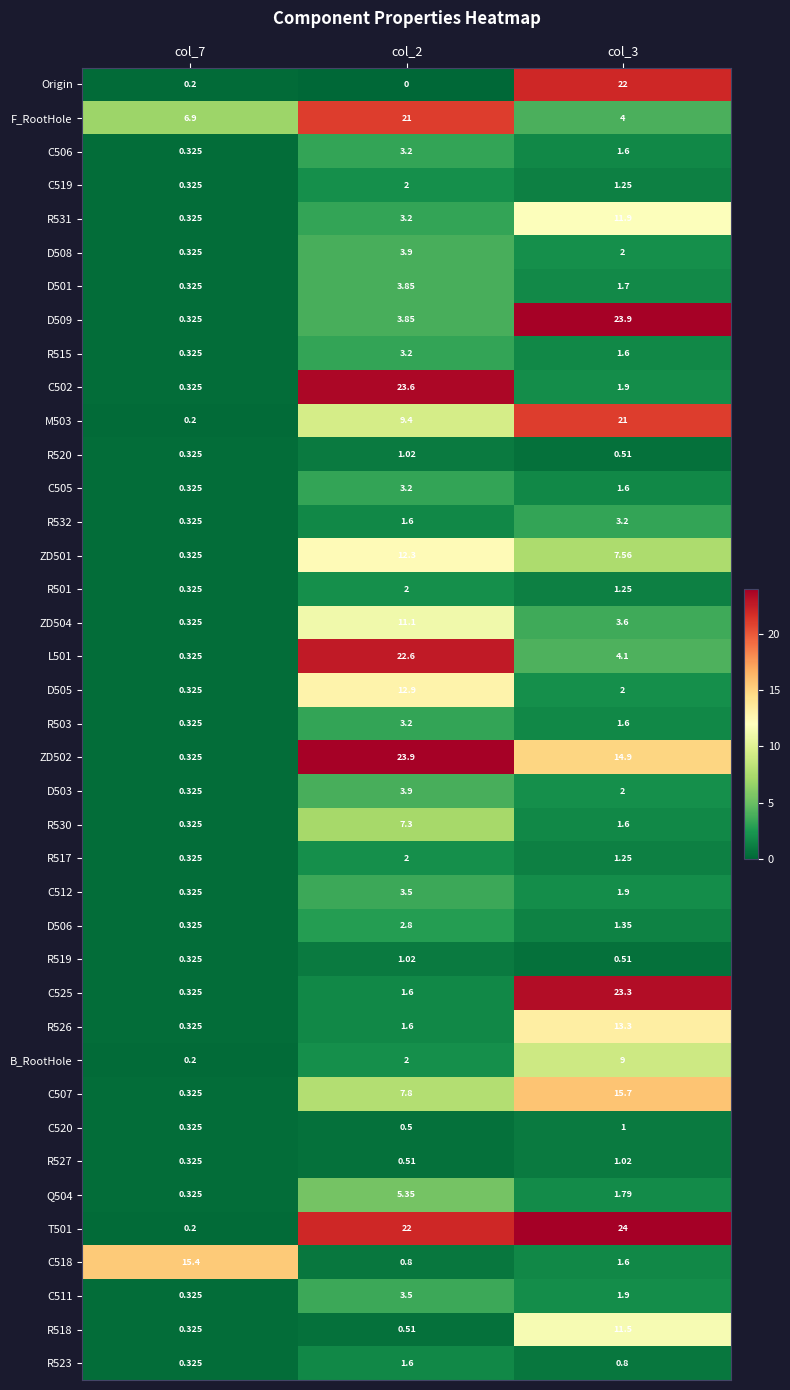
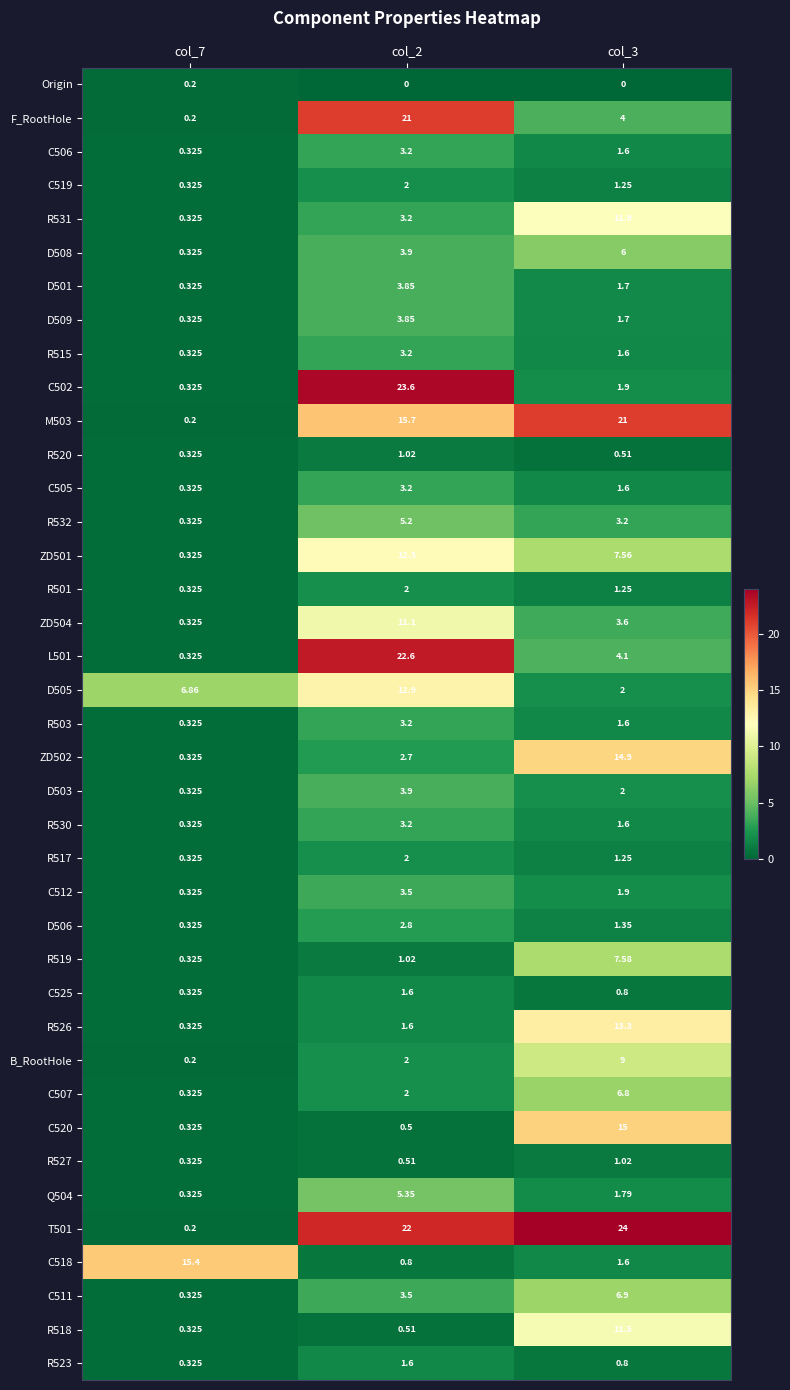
  {
    "Origin": {
      "col_7": 0.2,
      "col_2": 0,
-     "col_3": 22
+     "col_3": 0
    },
    "F_RootHole": {
-     "col_7": 6.9,
+     "col_7": 0.2,
      "col_2": 21,
      "col_3": 4
    },
    "C506": {
      "col_7": 0.325,
      "col_2": 3.2,
      "col_3": 1.6
    },
    "C519": {
      "col_7": 0.325,
      "col_2": 2,
      "col_3": 1.25
    },
    "R531": {
      "col_7": 0.325,
      "col_2": 3.2,
      "col_3": 11.9
    },
    "D508": {
      "col_7": 0.325,
      "col_2": 3.9,
-     "col_3": 2
+     "col_3": 6
    },
    "D501": {
      "col_7": 0.325,
      "col_2": 3.85,
      "col_3": 1.7
    },
    "D509": {
      "col_7": 0.325,
      "col_2": 3.85,
-     "col_3": 23.9
+     "col_3": 1.7
    },
    "R515": {
      "col_7": 0.325,
      "col_2": 3.2,
      "col_3": 1.6
    },
    "C502": {
      "col_7": 0.325,
      "col_2": 23.6,
      "col_3": 1.9
    },
    "M503": {
      "col_7": 0.2,
-     "col_2": 9.4,
+     "col_2": 15.7,
      "col_3": 21
    },
    "R520": {
      "col_7": 0.325,
      "col_2": 1.02,
      "col_3": 0.51
    },
    "C505": {
      "col_7": 0.325,
      "col_2": 3.2,
      "col_3": 1.6
    },
    "R532": {
      "col_7": 0.325,
-     "col_2": 1.6,
+     "col_2": 5.2,
      "col_3": 3.2
    },
    "ZD501": {
      "col_7": 0.325,
      "col_2": 12.3,
      "col_3": 7.56
    },
    "R501": {
      "col_7": 0.325,
      "col_2": 2,
      "col_3": 1.25
    },
    "ZD504": {
      "col_7": 0.325,
      "col_2": 11.1,
      "col_3": 3.6
    },
    "L501": {
      "col_7": 0.325,
      "col_2": 22.6,
      "col_3": 4.1
    },
    "D505": {
-     "col_7": 0.325,
+     "col_7": 6.86,
      "col_2": 12.9,
      "col_3": 2
    },
    "R503": {
      "col_7": 0.325,
      "col_2": 3.2,
      "col_3": 1.6
    },
    "ZD502": {
      "col_7": 0.325,
-     "col_2": 23.9,
+     "col_2": 2.7,
      "col_3": 14.9
    },
    "D503": {
      "col_7": 0.325,
      "col_2": 3.9,
      "col_3": 2
    },
    "R530": {
      "col_7": 0.325,
-     "col_2": 7.3,
+     "col_2": 3.2,
      "col_3": 1.6
    },
    "R517": {
      "col_7": 0.325,
      "col_2": 2,
      "col_3": 1.25
    },
    "C512": {
      "col_7": 0.325,
      "col_2": 3.5,
      "col_3": 1.9
    },
    "D506": {
      "col_7": 0.325,
      "col_2": 2.8,
      "col_3": 1.35
    },
    "R519": {
      "col_7": 0.325,
      "col_2": 1.02,
-     "col_3": 0.51
+     "col_3": 7.58
    },
    "C525": {
      "col_7": 0.325,
      "col_2": 1.6,
-     "col_3": 23.3
+     "col_3": 0.8
    },
    "R526": {
      "col_7": 0.325,
      "col_2": 1.6,
      "col_3": 13.3
    },
    "B_RootHole": {
      "col_7": 0.2,
      "col_2": 2,
      "col_3": 9
    },
    "C507": {
      "col_7": 0.325,
-     "col_2": 7.8,
-     "col_3": 15.7
+     "col_2": 2,
+     "col_3": 6.8
    },
    "C520": {
      "col_7": 0.325,
      "col_2": 0.5,
-     "col_3": 1
+     "col_3": 15
    },
    "R527": {
      "col_7": 0.325,
      "col_2": 0.51,
      "col_3": 1.02
    },
    "Q504": {
      "col_7": 0.325,
      "col_2": 5.35,
      "col_3": 1.79
    },
    "T501": {
      "col_7": 0.2,
      "col_2": 22,
      "col_3": 24
    },
    "C518": {
      "col_7": 15.4,
      "col_2": 0.8,
      "col_3": 1.6
    },
    "C511": {
      "col_7": 0.325,
      "col_2": 3.5,
-     "col_3": 1.9
+     "col_3": 6.9
    },
    "R518": {
      "col_7": 0.325,
      "col_2": 0.51,
      "col_3": 11.5
    },
    "R523": {
      "col_7": 0.325,
      "col_2": 1.6,
      "col_3": 0.8
    }
  }
